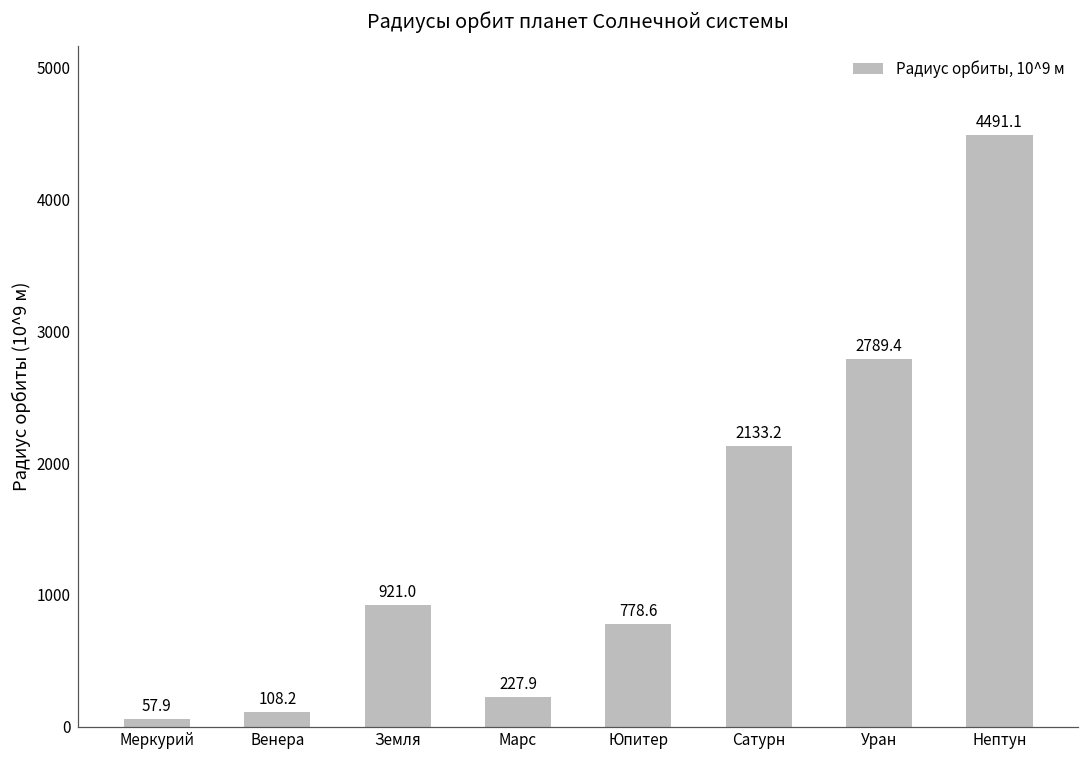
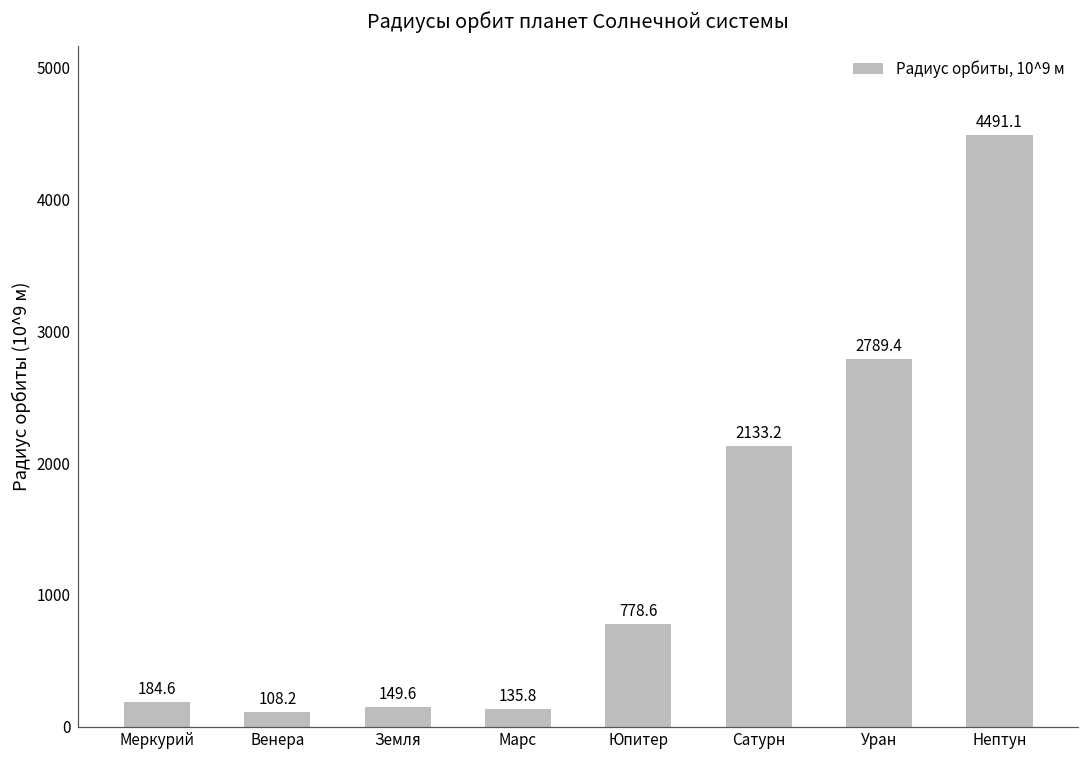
  {
-   "Меркурий": 57.9,
+   "Меркурий": 184.6,
    "Венера": 108.2,
-   "Земля": 921.0,
-   "Марс": 227.9,
+   "Земля": 149.6,
+   "Марс": 135.8,
    "Юпитер": 778.6,
    "Сатурн": 2133.2,
    "Уран": 2789.4,
    "Нептун": 4491.1
  }
